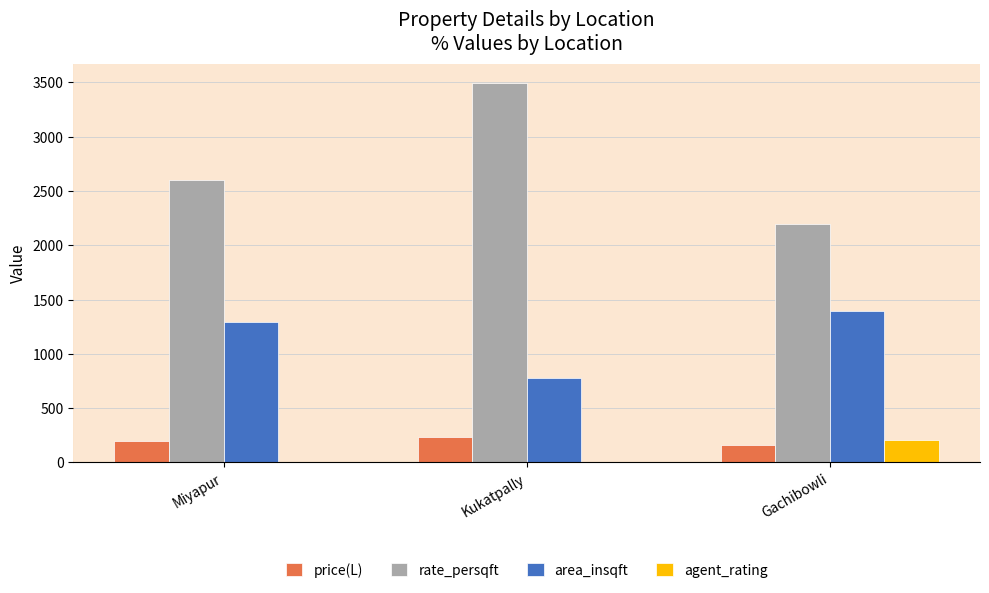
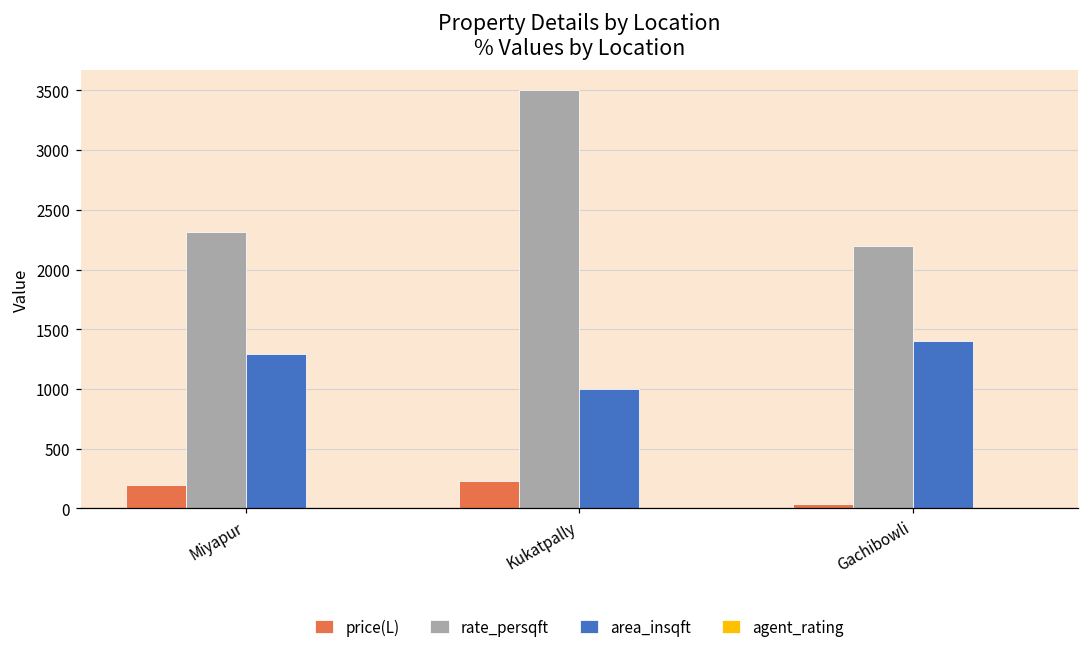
  {
    "price(L)": {
      "Miyapur": 200,
      "Kukatpally": 230,
-     "Gachibowli": 160
+     "Gachibowli": 30
    },
    "rate_persqft": {
-     "Miyapur": 2600,
+     "Miyapur": 2320,
      "Kukatpally": 3500,
      "Gachibowli": 2200
    },
    "area_insqft": {
      "Miyapur": 1290,
-     "Kukatpally": 780,
+     "Kukatpally": 1000,
      "Gachibowli": 1400
    },
    "agent_rating": {
      "Kukatpally": 0,
-     "Gachibowli": 200
+     "Gachibowli": 0
    }
  }
